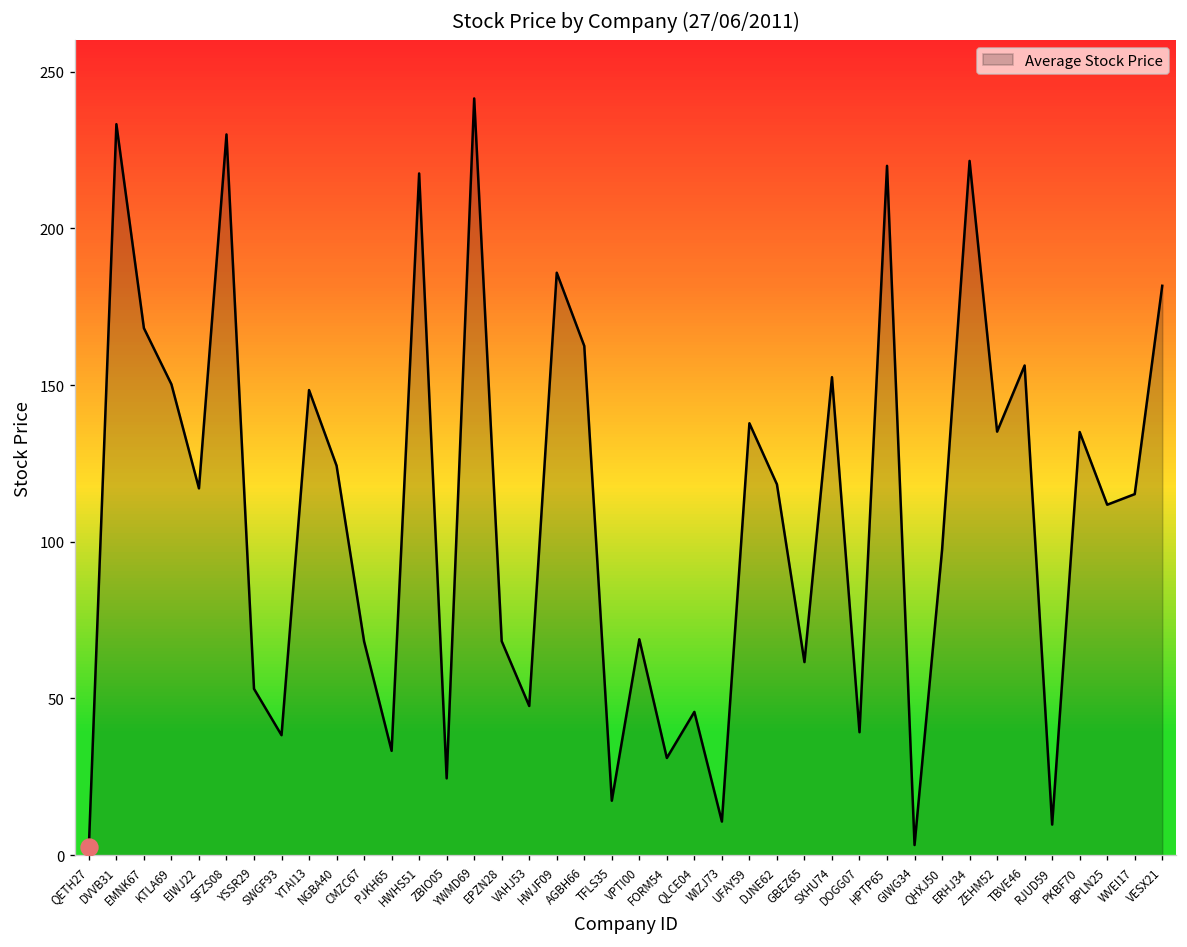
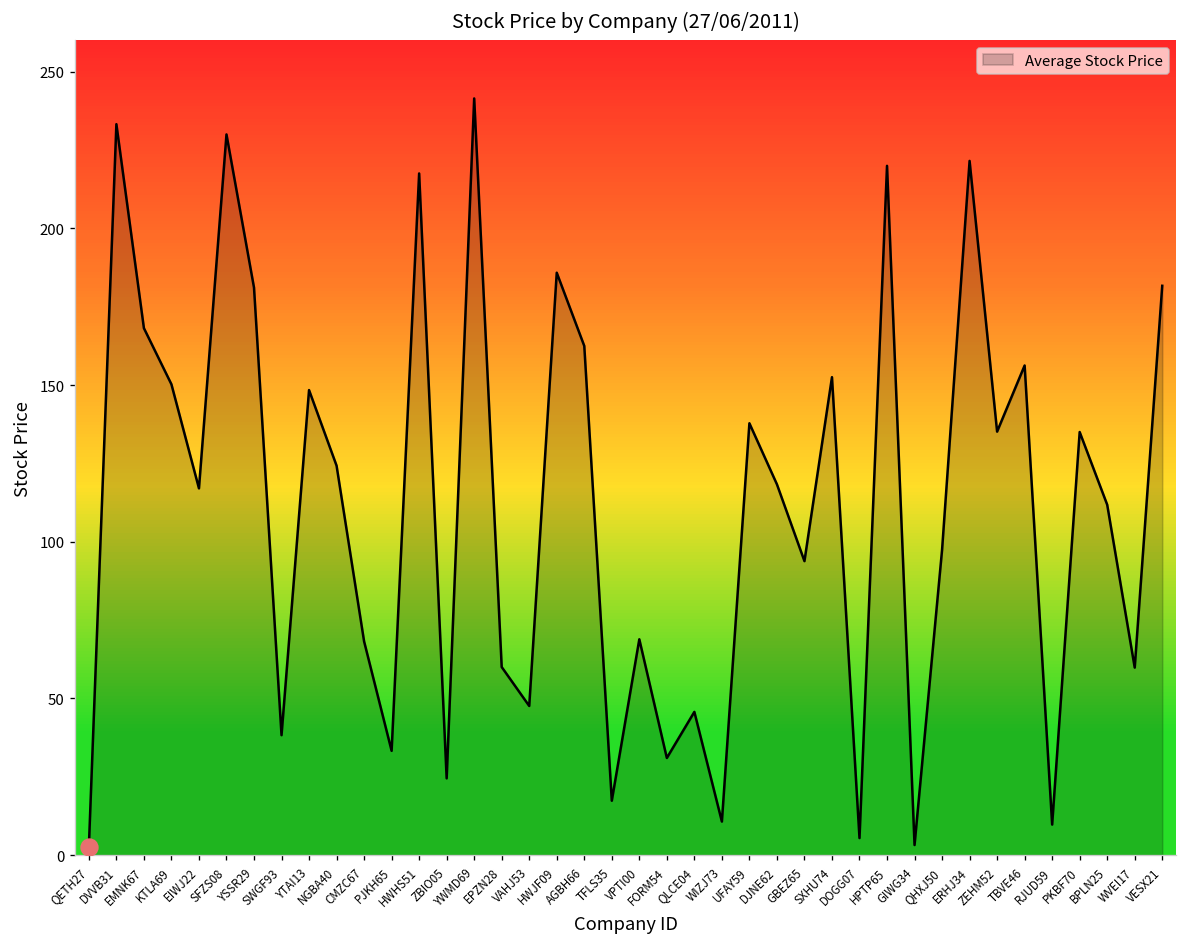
  {
    "Average Stock Price": {
      "DVVB31": 233,
      "EMNK67": 168,
      "KTLA69": 150,
      "EIWJ22": 117,
      "SFZS08": 230,
-     "YSSR29": 53,
+     "YSSR29": 181,
      "SWGF93": 38,
      "YTAI13": 148,
      "NGBA40": 124,
      "CMZC67": 68,
      "PJKH65": 33,
      "HWHS51": 217,
      "ZBIO05": 25,
      "YWMD69": 241,
-     "EPZN28": 68,
+     "EPZN28": 60,
      "VAHJ53": 48,
      "HWJF09": 186,
      "AGBH66": 162,
      "TFLS35": 17,
      "VPTI00": 69,
      "FORM54": 31,
      "QLCE04": 46,
      "WIZJ73": 11,
      "UFAY59": 138,
      "DJNE62": 118,
-     "GBEZ65": 62,
+     "GBEZ65": 94,
      "SXHU74": 153,
-     "DOGG07": 39,
+     "DOGG07": 5,
      "HPTP65": 220,
      "GIWG34": 3,
      "QHXJ50": 97,
      "ERHJ34": 221,
      "ZEHM52": 135,
      "TBVE46": 156,
      "RJUD59": 10,
      "PKBF70": 135,
      "BPLN25": 112,
-     "WVEI17": 115,
+     "WVEI17": 60,
      "VESX21": 182
    }
  }
